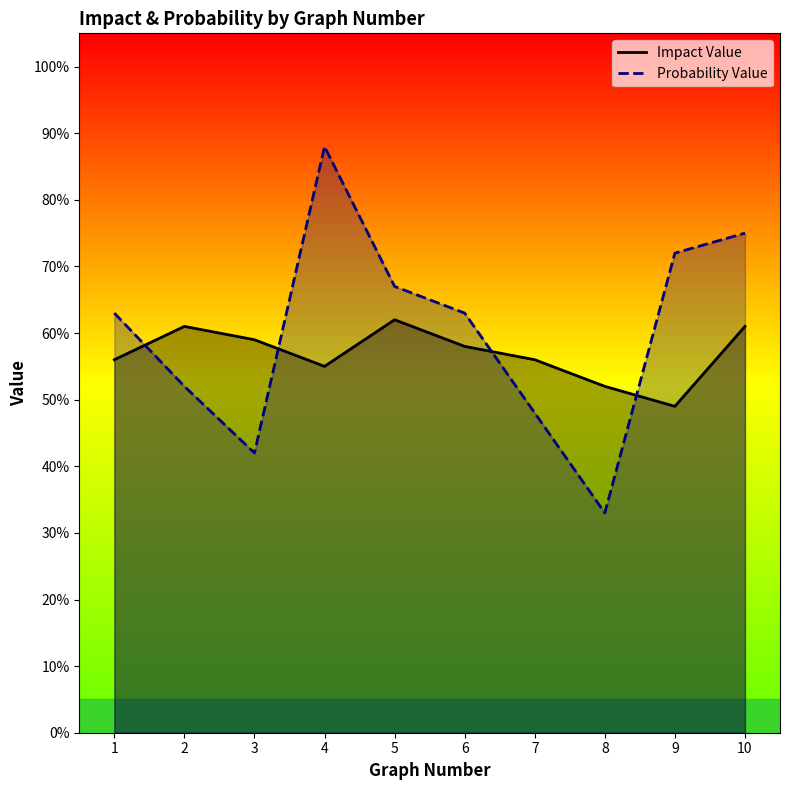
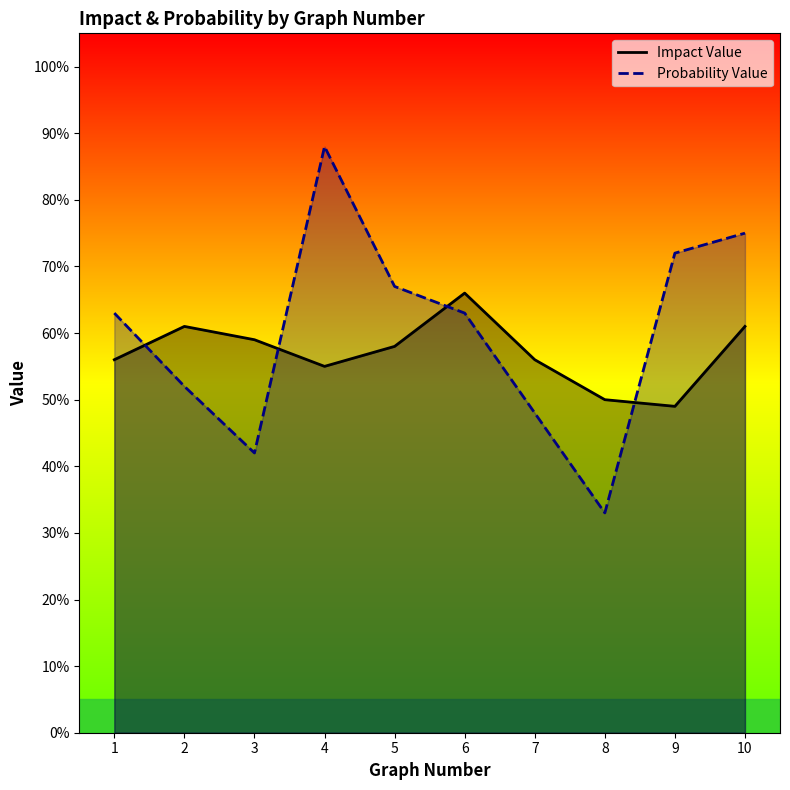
  {
    "Impact Value": {
      "1": "56%",
      "2": "61%",
      "3": "59%",
      "4": "55%",
-     "5": "62%",
-     "6": "58%",
+     "5": "58%",
+     "6": "66%",
      "7": "56%",
-     "8": "52%",
+     "8": "50%",
      "9": "49%",
      "10": "61%"
    },
    "Probability Value": {
      "1": "63%",
      "2": "52%",
      "3": "42%",
      "4": "88%",
      "5": "67%",
      "6": "63%",
      "7": "48%",
      "8": "33%",
      "9": "72%",
      "10": "75%"
    }
  }
